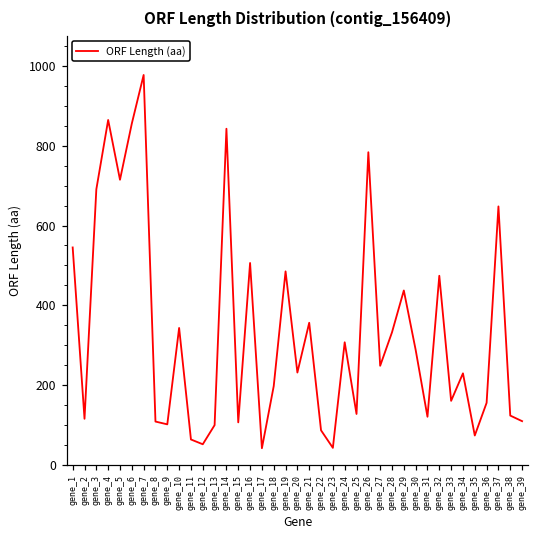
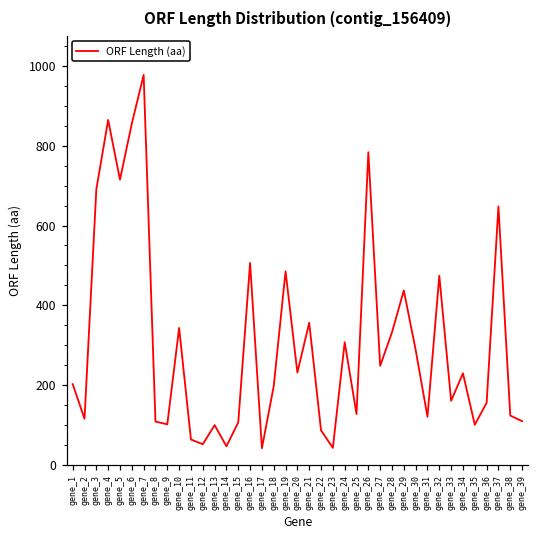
  {
-   "gene_1": 550,
+   "gene_1": 200,
    "gene_2": 120,
    "gene_3": 690,
    "gene_4": 870,
    "gene_5": 720,
    "gene_6": 860,
    "gene_7": 980,
    "gene_8": 110,
    "gene_9": 100,
    "gene_10": 340,
    "gene_11": 60,
    "gene_12": 50,
    "gene_13": 100,
-   "gene_14": 840,
+   "gene_14": 50,
    "gene_15": 110,
    "gene_16": 510,
    "gene_17": 40,
    "gene_18": 200,
    "gene_19": 490,
    "gene_20": 230,
    "gene_21": 360,
    "gene_22": 90,
    "gene_23": 40,
    "gene_24": 310,
    "gene_25": 130,
    "gene_26": 780,
    "gene_27": 250,
    "gene_28": 330,
    "gene_29": 440,
    "gene_30": 290,
    "gene_31": 120,
    "gene_32": 470,
    "gene_33": 160,
    "gene_34": 230,
-   "gene_35": 70,
+   "gene_35": 100,
    "gene_36": 160,
    "gene_37": 650,
    "gene_38": 120,
    "gene_39": 110
  }
